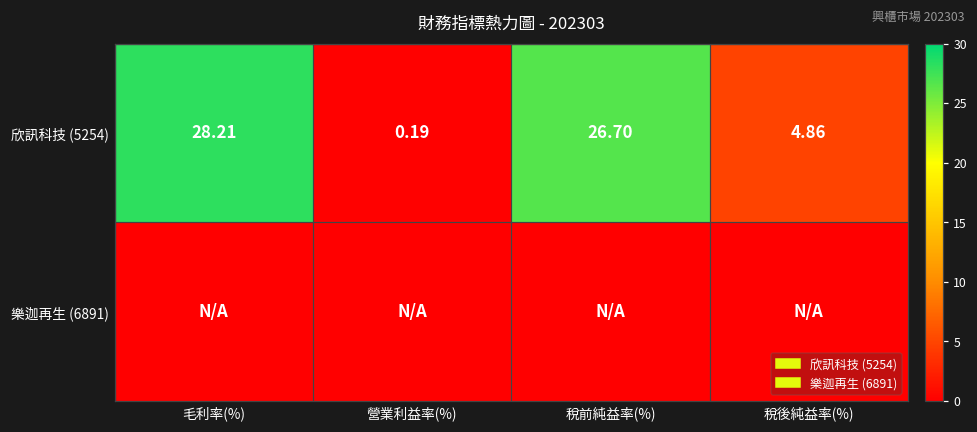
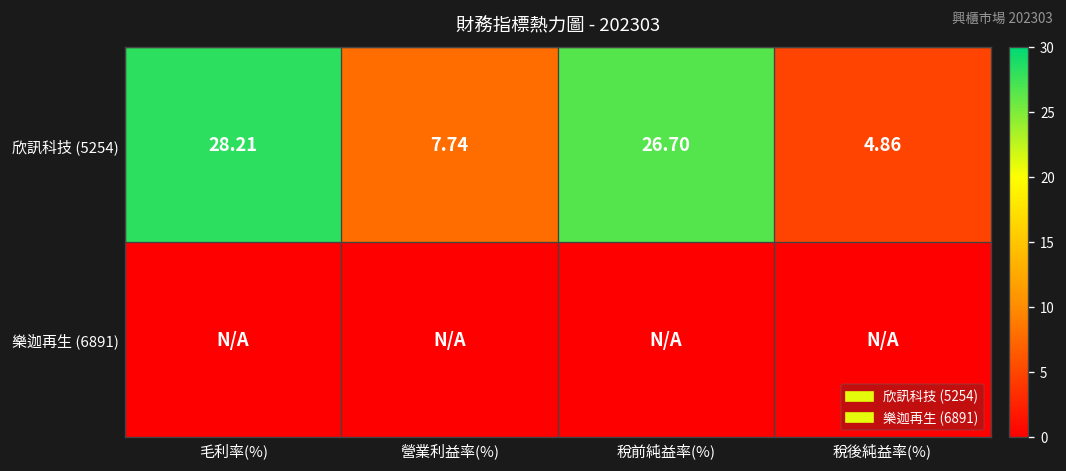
  {
    "欣訊科技 (5254)": {
      "毛利率(%)": 28.21,
-     "營業利益率(%)": 0.19,
+     "營業利益率(%)": 7.74,
      "稅前純益率(%)": 26.70,
      "稅後純益率(%)": 4.86
    }
  }
